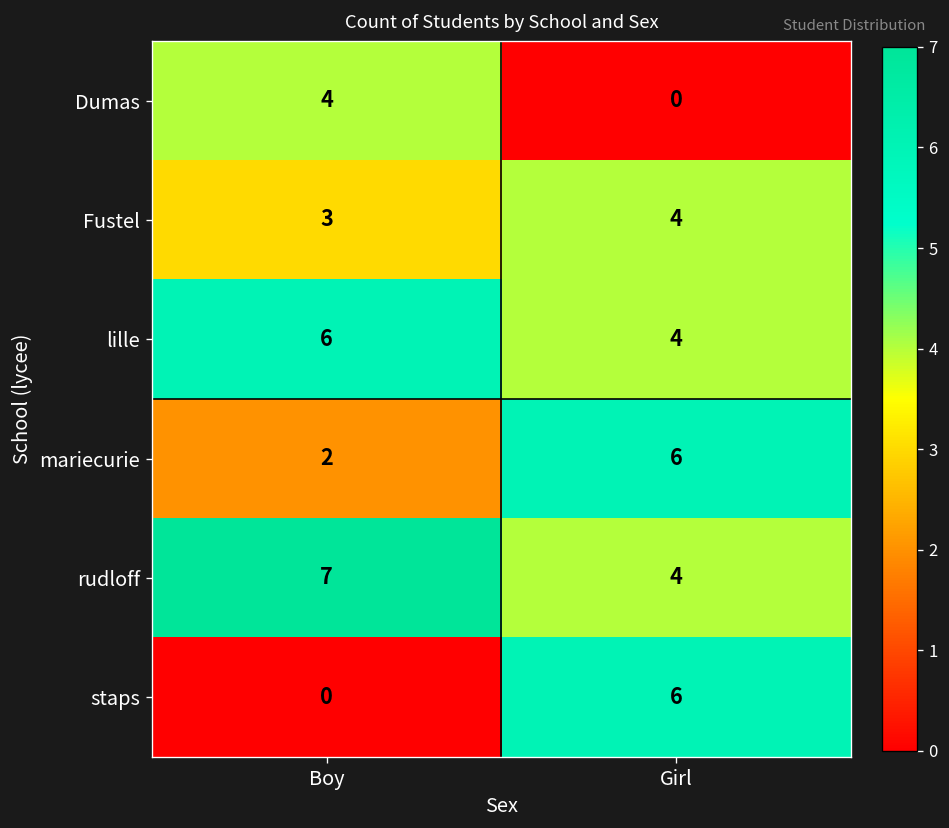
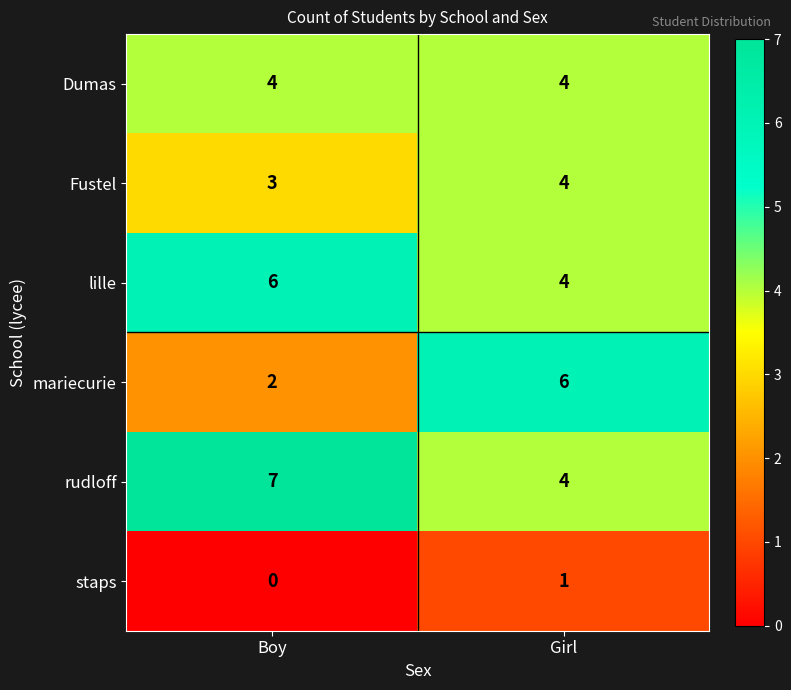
  {
    "Dumas": {
      "Boy": 4,
-     "Girl": 0
+     "Girl": 4
    },
    "Fustel": {
      "Boy": 3,
      "Girl": 4
    },
    "lille": {
      "Boy": 6,
      "Girl": 4
    },
    "mariecurie": {
      "Boy": 2,
      "Girl": 6
    },
    "rudloff": {
      "Boy": 7,
      "Girl": 4
    },
    "staps": {
      "Boy": 0,
-     "Girl": 6
+     "Girl": 1
    }
  }
